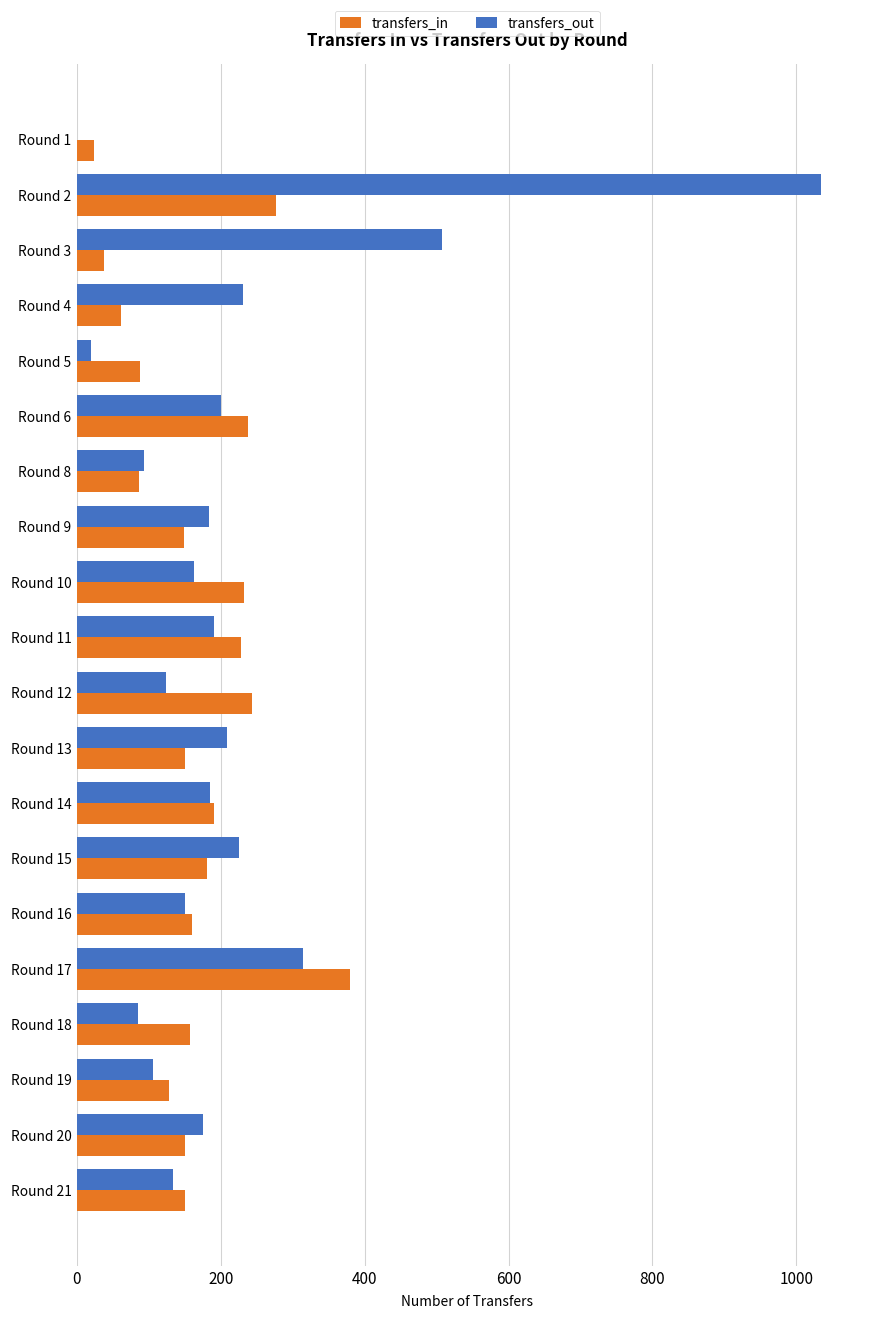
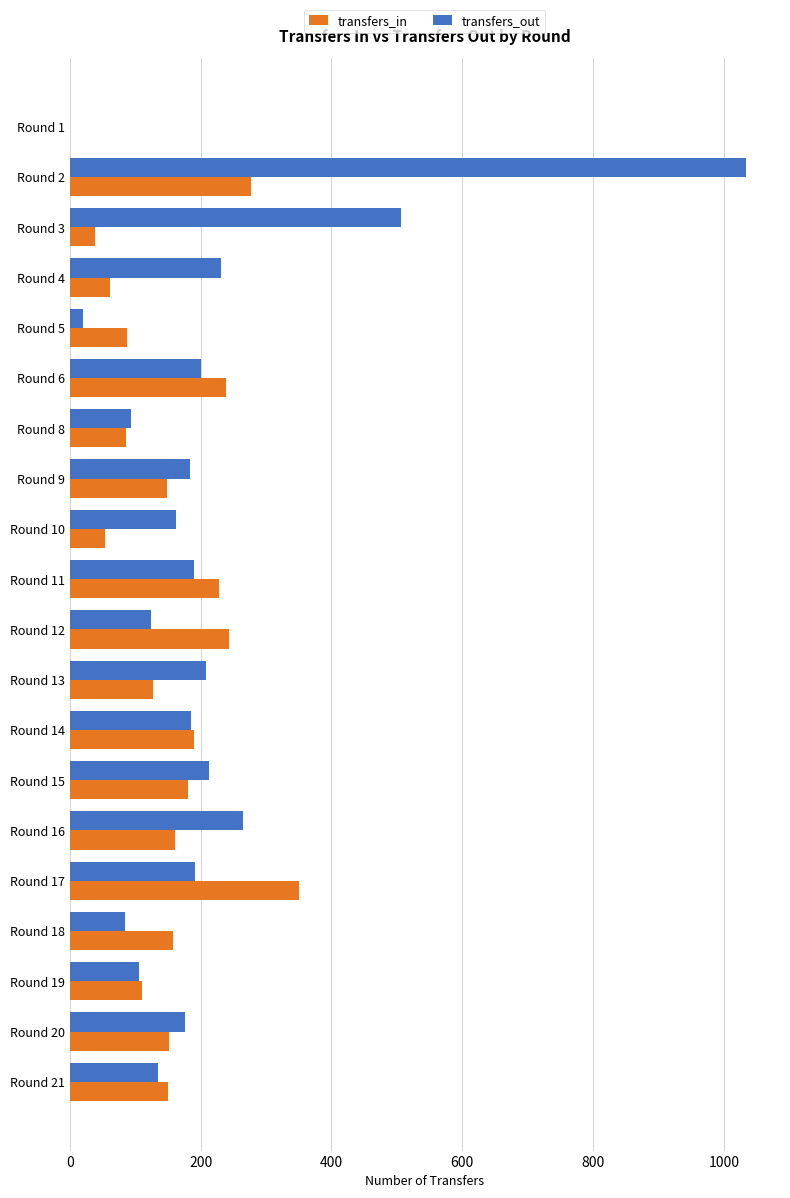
  {
    "transfers_in": {
-     "Round 1": 20,
+     "Round 1": 0,
      "Round 2": 280,
      "Round 3": 40,
      "Round 4": 60,
      "Round 5": 90,
      "Round 6": 240,
      "Round 8": 90,
      "Round 9": 150,
-     "Round 10": 230,
+     "Round 10": 50,
      "Round 11": 230,
      "Round 12": 240,
-     "Round 13": 150,
+     "Round 13": 130,
      "Round 14": 190,
      "Round 15": 180,
      "Round 16": 160,
-     "Round 17": 380,
+     "Round 17": 350,
      "Round 18": 160,
-     "Round 19": 130,
+     "Round 19": 110,
      "Round 20": 150,
      "Round 21": 150
    },
    "transfers_out": {
      "Round 1": 0,
      "Round 2": 1030,
      "Round 3": 510,
      "Round 4": 230,
      "Round 5": 20,
      "Round 6": 200,
      "Round 8": 90,
      "Round 9": 180,
      "Round 10": 160,
      "Round 11": 190,
      "Round 12": 120,
      "Round 13": 210,
      "Round 14": 190,
-     "Round 15": 230,
-     "Round 16": 150,
-     "Round 17": 320,
+     "Round 15": 210,
+     "Round 16": 260,
+     "Round 17": 190,
      "Round 18": 90,
      "Round 19": 110,
      "Round 20": 180,
      "Round 21": 130
    }
  }
